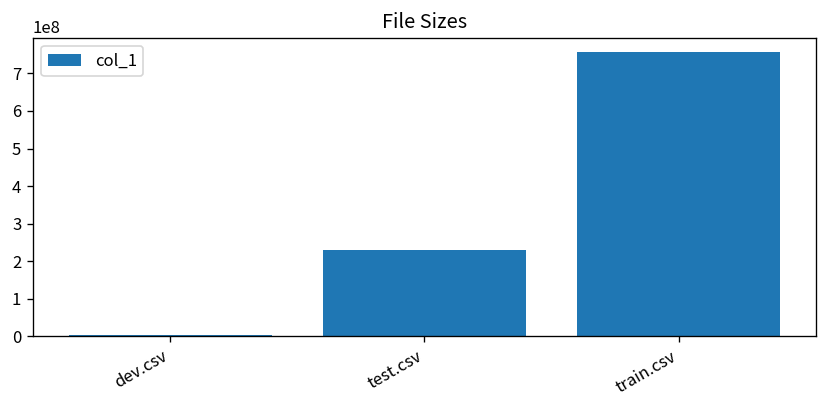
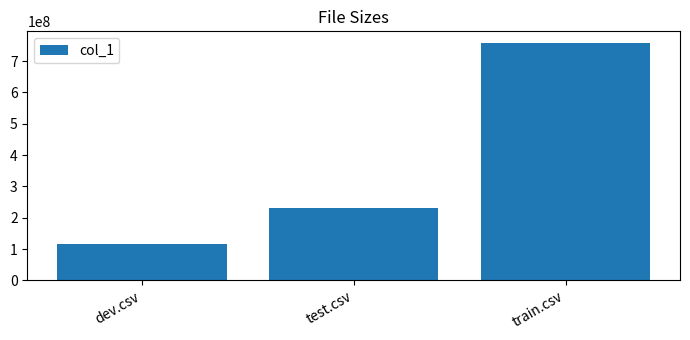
  {
-   "dev.csv": 0,
+   "dev.csv": 120000000,
    "test.csv": 230000000,
    "train.csv": 760000000
  }
